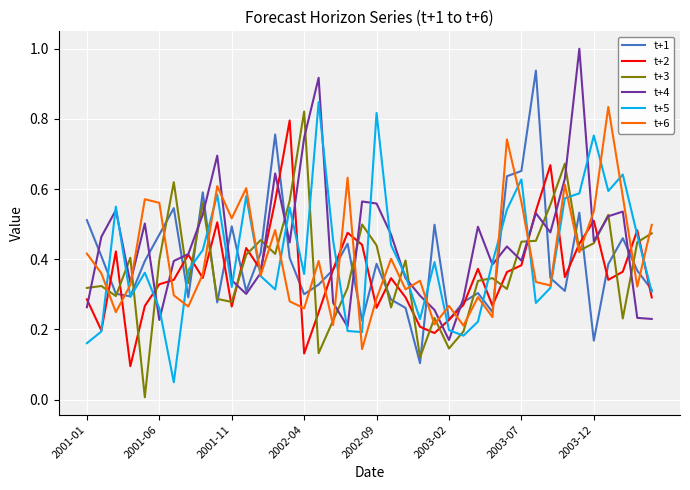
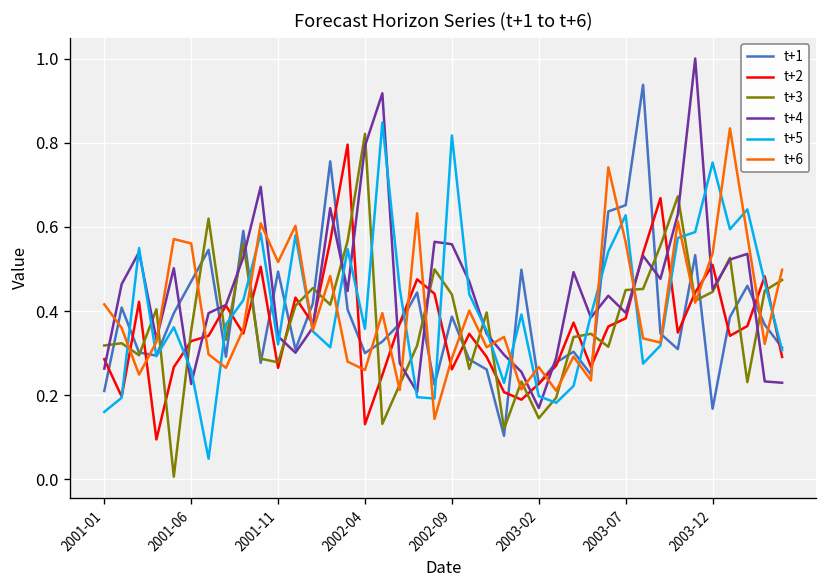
  {
    "t+1": {
-     "2001-01": 0.51,
+     "2001-01": 0.21,
      "2001-06": 0.47,
      "2001-11": 0.49,
      "2002-04": 0.30,
      "2002-09": 0.39,
      "2003-07": 0.65,
      "2003-12": 0.17
    },
    "t+2": {
      "2001-01": 0.29,
      "2001-06": 0.33,
      "2001-11": 0.27,
      "2002-04": 0.13,
      "2002-09": 0.26,
      "2003-07": 0.38,
      "2003-12": 0.51
    },
    "t+3": {
      "2001-01": 0.32,
-     "2001-06": 0.40,
+     "2001-06": 0.35,
      "2001-11": 0.28,
      "2002-04": 0.82,
      "2002-09": 0.44,
      "2003-02": 0.15,
      "2003-07": 0.45
    },
    "t+4": {
      "2001-01": 0.26,
      "2001-06": 0.23,
      "2001-11": 0.34,
-     "2002-04": 0.75,
+     "2002-04": 0.79,
      "2002-09": 0.56,
      "2003-02": 0.17,
      "2003-07": 0.40
    },
    "t+5": {
      "2001-01": 0.16,
      "2001-06": 0.26,
      "2001-11": 0.32,
      "2002-04": 0.36,
      "2002-09": 0.82,
      "2003-02": 0.20,
      "2003-07": 0.63,
      "2003-12": 0.75
    },
    "t+6": {
      "2001-01": 0.42,
      "2001-06": 0.56,
      "2001-11": 0.52,
      "2002-04": 0.26,
      "2002-09": 0.29,
      "2003-02": 0.27,
      "2003-07": 0.56,
      "2003-12": 0.54
    }
  }
